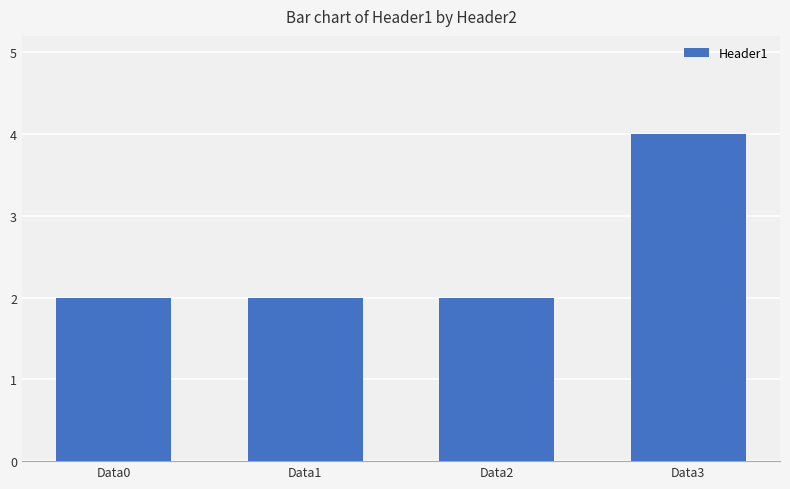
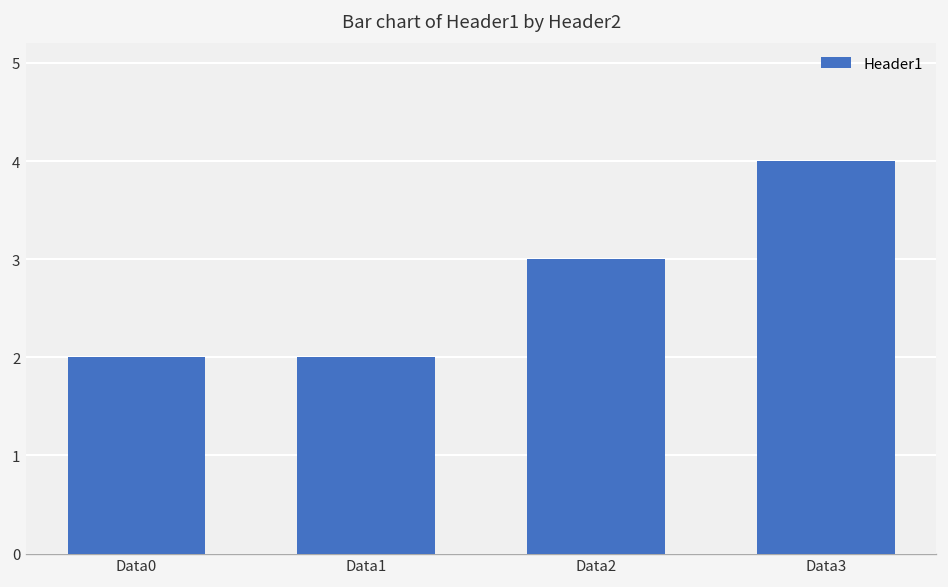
  {
    "Data0": 2,
    "Data1": 2,
-   "Data2": 2,
+   "Data2": 3,
    "Data3": 4
  }
